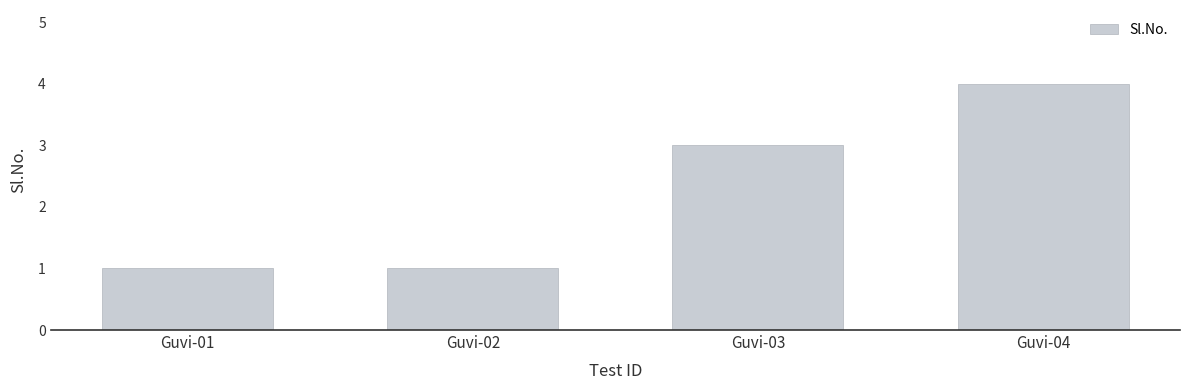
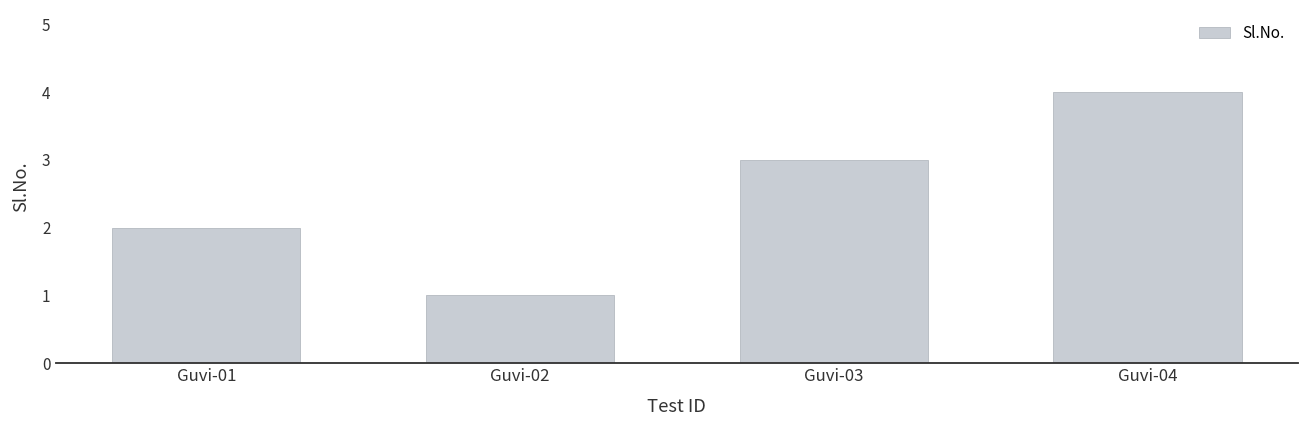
  {
-   "Guvi-01": 1,
+   "Guvi-01": 2,
    "Guvi-02": 1,
    "Guvi-03": 3,
    "Guvi-04": 4
  }
